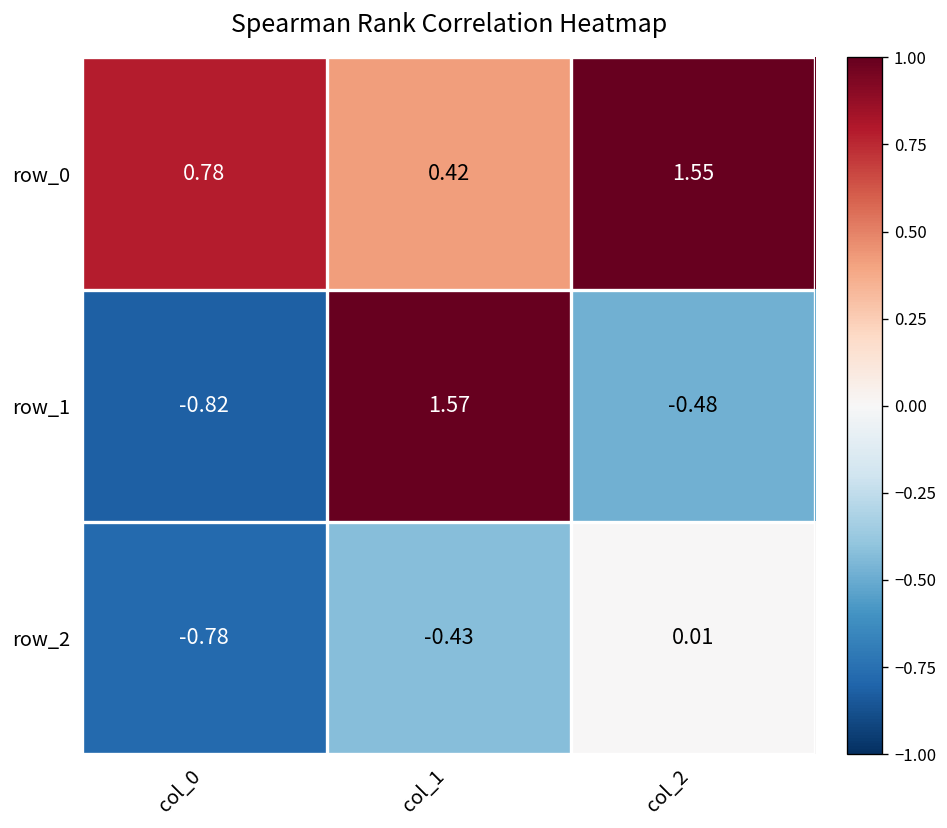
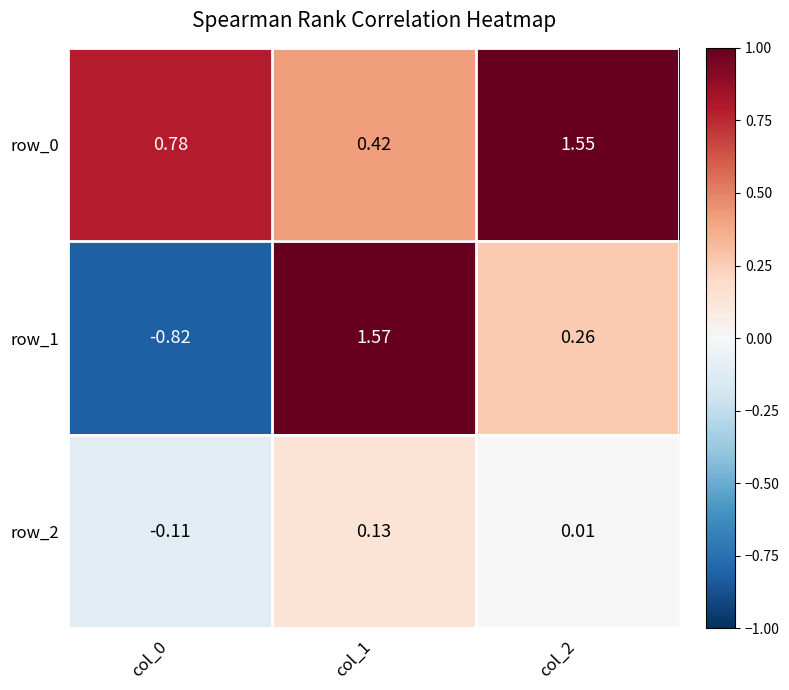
  {
    "row_0": {
      "col_0": 0.78,
      "col_1": 0.42,
      "col_2": 1.55
    },
    "row_1": {
      "col_0": -0.82,
      "col_1": 1.57,
-     "col_2": -0.48
+     "col_2": 0.26
    },
    "row_2": {
-     "col_0": -0.78,
-     "col_1": -0.43,
+     "col_0": -0.11,
+     "col_1": 0.13,
      "col_2": 0.01
    }
  }
